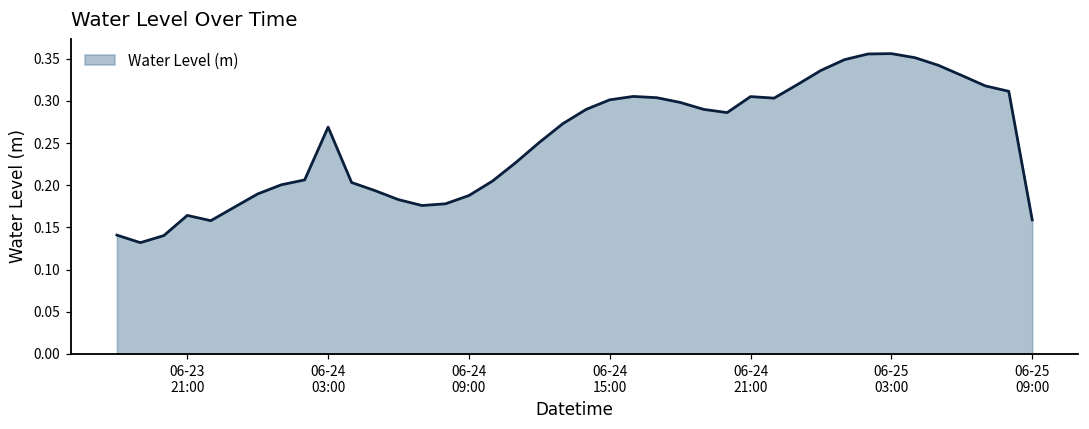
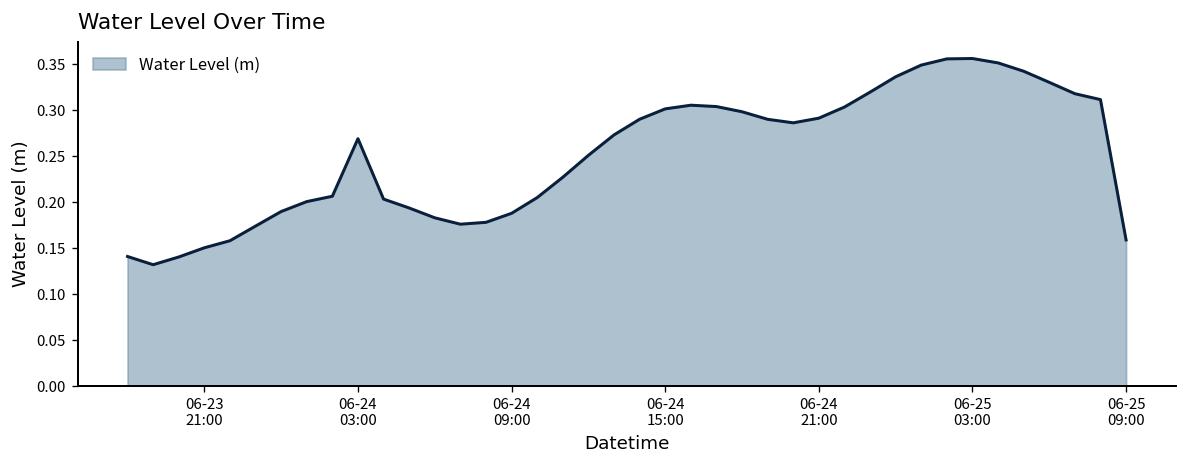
  {
-   "06-23 21:00": 0.16,
+   "06-23 21:00": 0.15,
    "06-24 03:00": 0.27,
    "06-24 09:00": 0.19,
    "06-24 15:00": 0.30,
-   "06-24 21:00": 0.31,
+   "06-24 21:00": 0.29,
    "06-25 03:00": 0.36,
    "06-25 09:00": 0.16
  }
